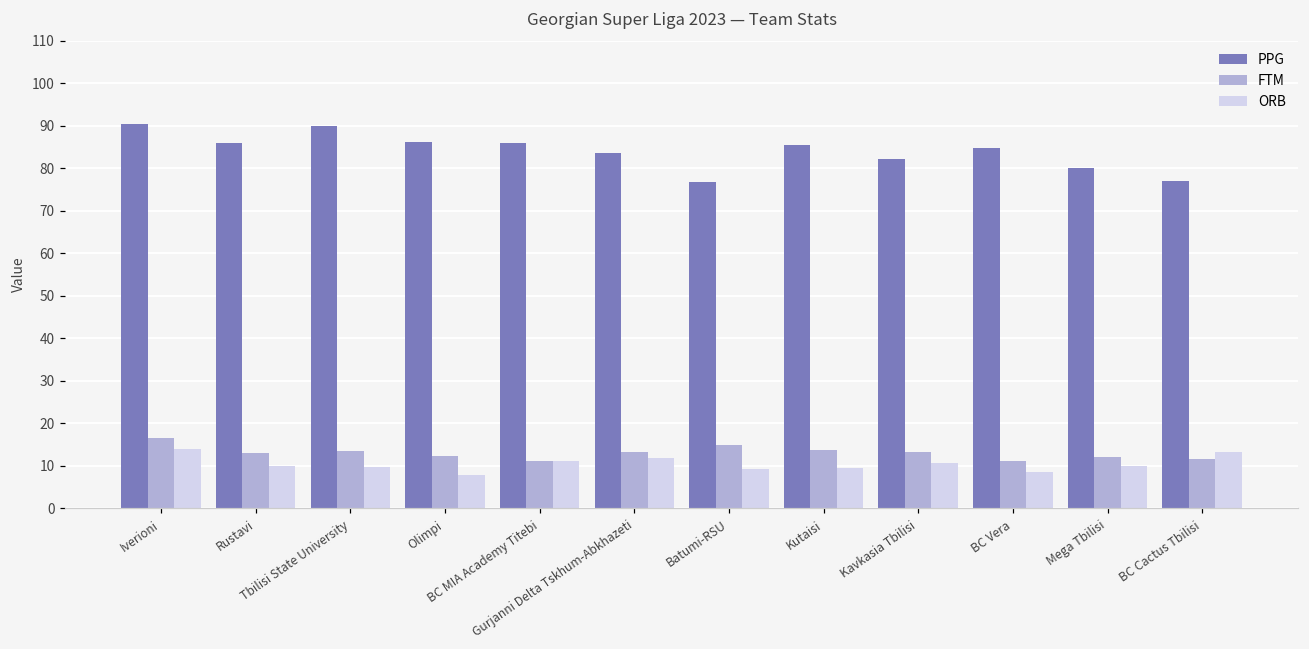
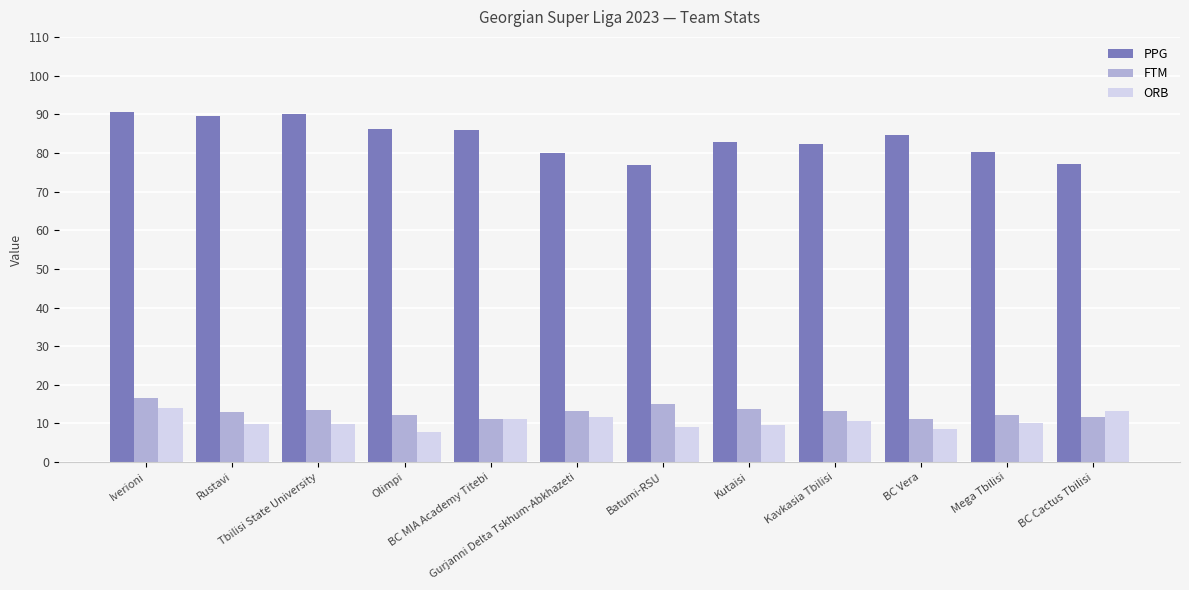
  {
    "PPG": {
      "Iverioni": 91,
-     "Rustavi": 86,
+     "Rustavi": 90,
      "Tbilisi State University": 90,
      "Olimpi": 86,
      "BC MIA Academy Titebi": 86,
-     "Gurjanni Delta Tskhum-Abkhazeti": 84,
+     "Gurjanni Delta Tskhum-Abkhazeti": 80,
      "Batumi-RSU": 77,
-     "Kutaisi": 85,
+     "Kutaisi": 83,
      "Kavkasia Tbilisi": 82,
      "BC Vera": 85,
      "Mega Tbilisi": 80,
      "BC Cactus Tbilisi": 77
    }
  }
